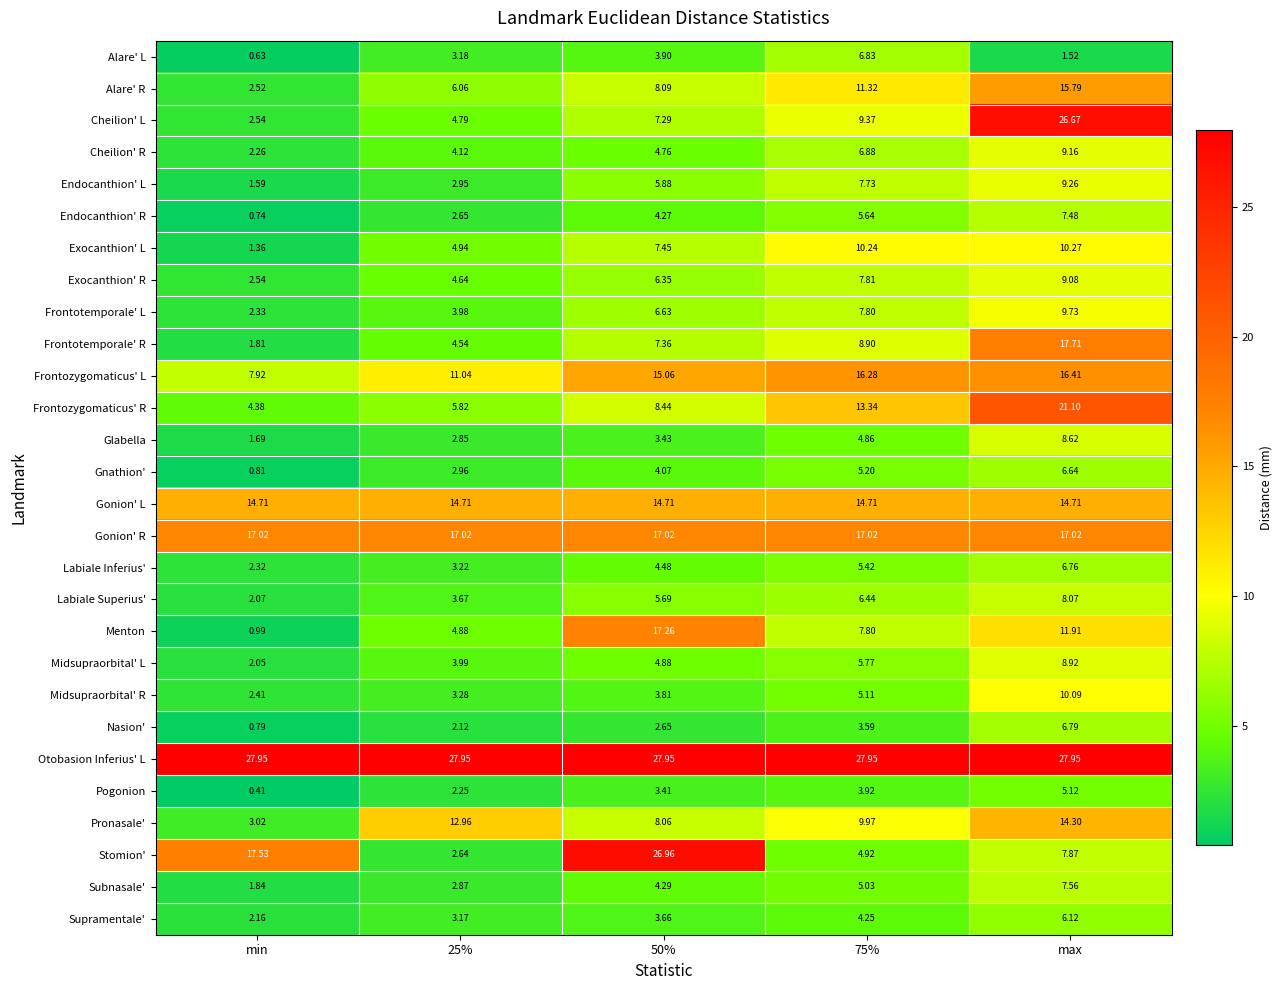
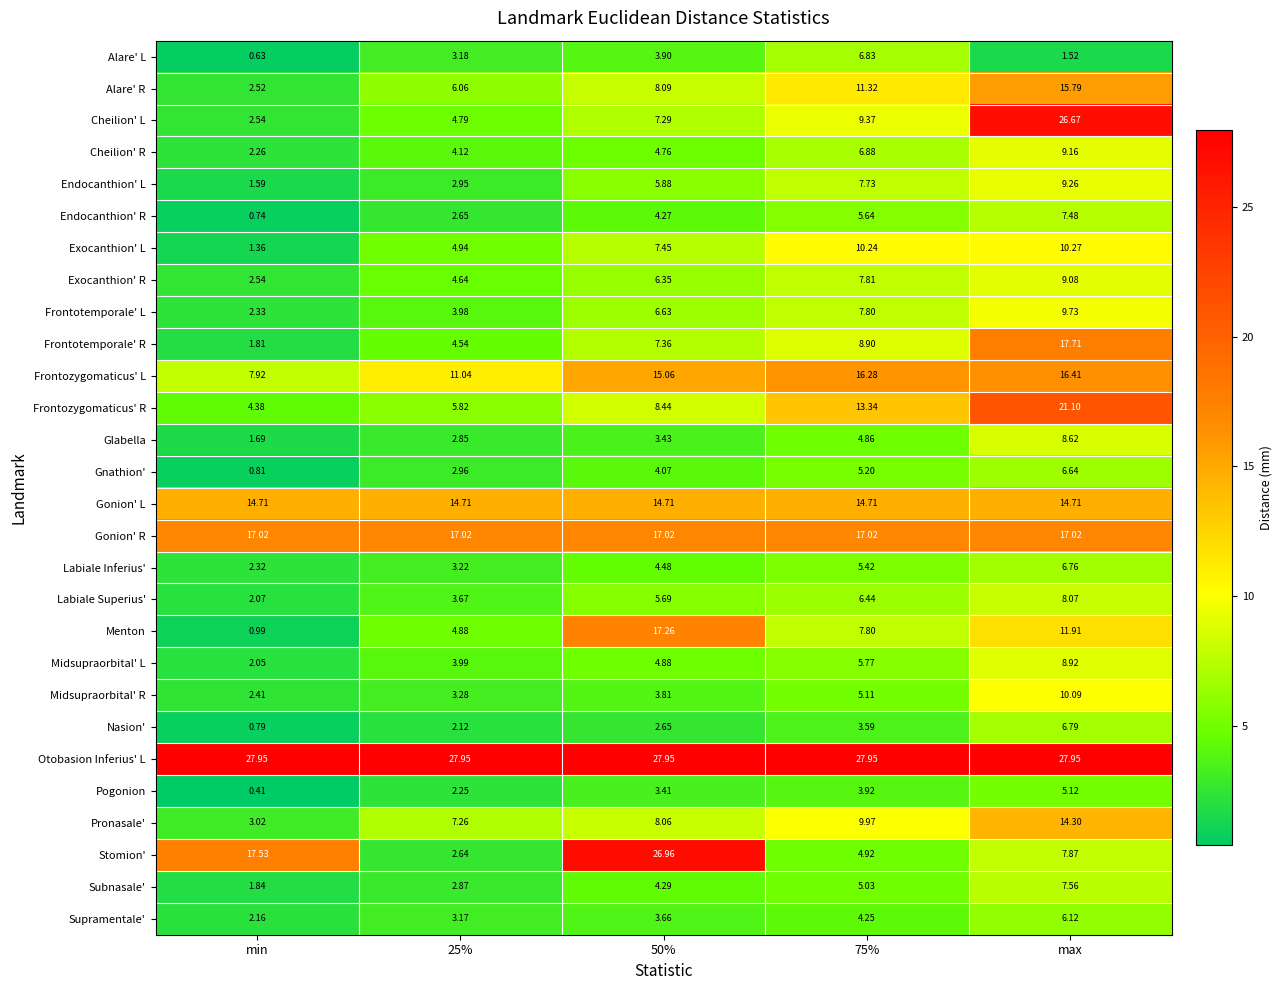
  {
    "Alare' L": {
      "min": 0.63,
      "25%": 3.18,
      "50%": 3.90,
      "75%": 6.83,
      "max": 1.52
    },
    "Alare' R": {
      "min": 2.52,
      "25%": 6.06,
      "50%": 8.09,
      "75%": 11.32,
      "max": 15.79
    },
    "Cheilion' L": {
      "min": 2.54,
      "25%": 4.79,
      "50%": 7.29,
      "75%": 9.37,
      "max": 26.67
    },
    "Cheilion' R": {
      "min": 2.26,
      "25%": 4.12,
      "50%": 4.76,
      "75%": 6.88,
      "max": 9.16
    },
    "Endocanthion' L": {
      "min": 1.59,
      "25%": 2.95,
      "50%": 5.88,
      "75%": 7.73,
      "max": 9.26
    },
    "Endocanthion' R": {
      "min": 0.74,
      "25%": 2.65,
      "50%": 4.27,
      "75%": 5.64,
      "max": 7.48
    },
    "Exocanthion' L": {
      "min": 1.36,
      "25%": 4.94,
      "50%": 7.45,
      "75%": 10.24,
      "max": 10.27
    },
    "Exocanthion' R": {
      "min": 2.54,
      "25%": 4.64,
      "50%": 6.35,
      "75%": 7.81,
      "max": 9.08
    },
    "Frontotemporale' L": {
      "min": 2.33,
      "25%": 3.98,
      "50%": 6.63,
      "75%": 7.80,
      "max": 9.73
    },
    "Frontotemporale' R": {
      "min": 1.81,
      "25%": 4.54,
      "50%": 7.36,
      "75%": 8.90,
      "max": 17.71
    },
    "Frontozygomaticus' L": {
      "min": 7.92,
      "25%": 11.04,
      "50%": 15.06,
      "75%": 16.28,
      "max": 16.41
    },
    "Frontozygomaticus' R": {
      "min": 4.38,
      "25%": 5.82,
      "50%": 8.44,
      "75%": 13.34,
      "max": 21.10
    },
    "Glabella": {
      "min": 1.69,
      "25%": 2.85,
      "50%": 3.43,
      "75%": 4.86,
      "max": 8.62
    },
    "Gnathion'": {
      "min": 0.81,
      "25%": 2.96,
      "50%": 4.07,
      "75%": 5.20,
      "max": 6.64
    },
    "Gonion' L": {
      "min": 14.71,
      "25%": 14.71,
      "50%": 14.71,
      "75%": 14.71,
      "max": 14.71
    },
    "Gonion' R": {
      "min": 17.02,
      "25%": 17.02,
      "50%": 17.02,
      "75%": 17.02,
      "max": 17.02
    },
    "Labiale Inferius'": {
      "min": 2.32,
      "25%": 3.22,
      "50%": 4.48,
      "75%": 5.42,
      "max": 6.76
    },
    "Labiale Superius'": {
      "min": 2.07,
      "25%": 3.67,
      "50%": 5.69,
      "75%": 6.44,
      "max": 8.07
    },
    "Menton": {
      "min": 0.99,
      "25%": 4.88,
      "50%": 17.26,
      "75%": 7.80,
      "max": 11.91
    },
    "Midsupraorbital' L": {
      "min": 2.05,
      "25%": 3.99,
      "50%": 4.88,
      "75%": 5.77,
      "max": 8.92
    },
    "Midsupraorbital' R": {
      "min": 2.41,
      "25%": 3.28,
      "50%": 3.81,
      "75%": 5.11,
      "max": 10.09
    },
    "Nasion'": {
      "min": 0.79,
      "25%": 2.12,
      "50%": 2.65,
      "75%": 3.59,
      "max": 6.79
    },
    "Otobasion Inferius' L": {
      "min": 27.95,
      "25%": 27.95,
      "50%": 27.95,
      "75%": 27.95,
      "max": 27.95
    },
    "Pogonion": {
      "min": 0.41,
      "25%": 2.25,
      "50%": 3.41,
      "75%": 3.92,
      "max": 5.12
    },
    "Pronasale'": {
      "min": 3.02,
-     "25%": 12.96,
+     "25%": 7.26,
      "50%": 8.06,
      "75%": 9.97,
      "max": 14.30
    },
    "Stomion'": {
      "min": 17.53,
      "25%": 2.64,
      "50%": 26.96,
      "75%": 4.92,
      "max": 7.87
    },
    "Subnasale'": {
      "min": 1.84,
      "25%": 2.87,
      "50%": 4.29,
      "75%": 5.03,
      "max": 7.56
    },
    "Supramentale'": {
      "min": 2.16,
      "25%": 3.17,
      "50%": 3.66,
      "75%": 4.25,
      "max": 6.12
    }
  }
